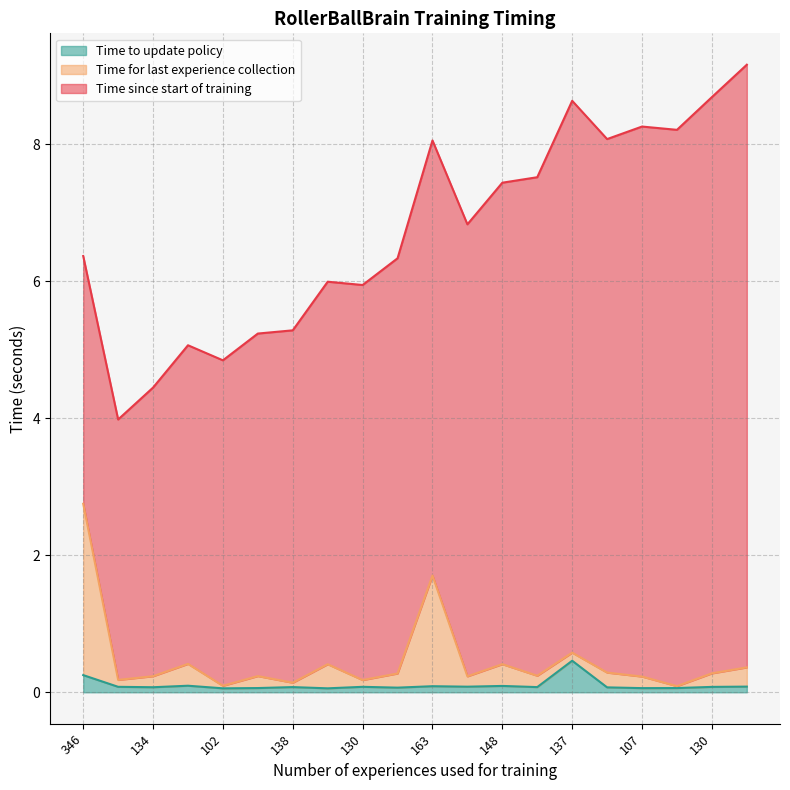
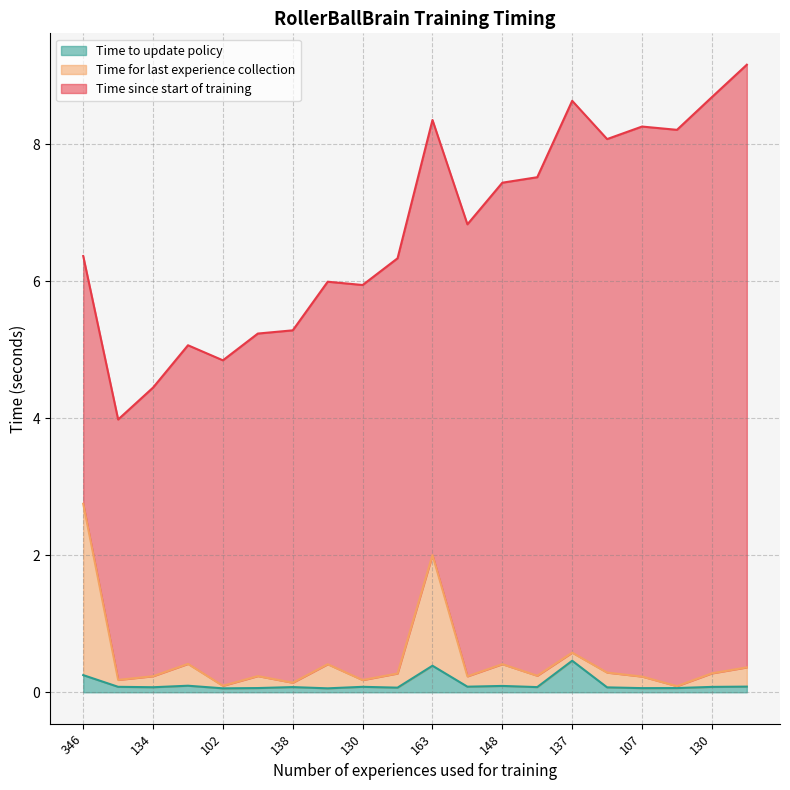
  {
    "Time to update policy": {
      "346": 0.3,
      "134": 0.1,
      "138": 0.1,
-     "163": 0.1,
+     "163": 0.4,
      "148": 0.1,
      "137": 0.5,
      "107": 0.1
    },
    "Time for last experience collection": {
      "346": 2.5,
      "134": 0.2,
      "138": 0.1,
      "163": 1.6,
      "148": 0.3,
      "137": 0.1,
      "107": 0.2
    },
    "Time since start of training": {
      "346": 3.6,
      "134": 4.2,
      "102": 4.8,
      "138": 5.1,
      "163": 6.4,
      "148": 7.0,
      "137": 8.1,
      "107": 8.0
    }
  }
